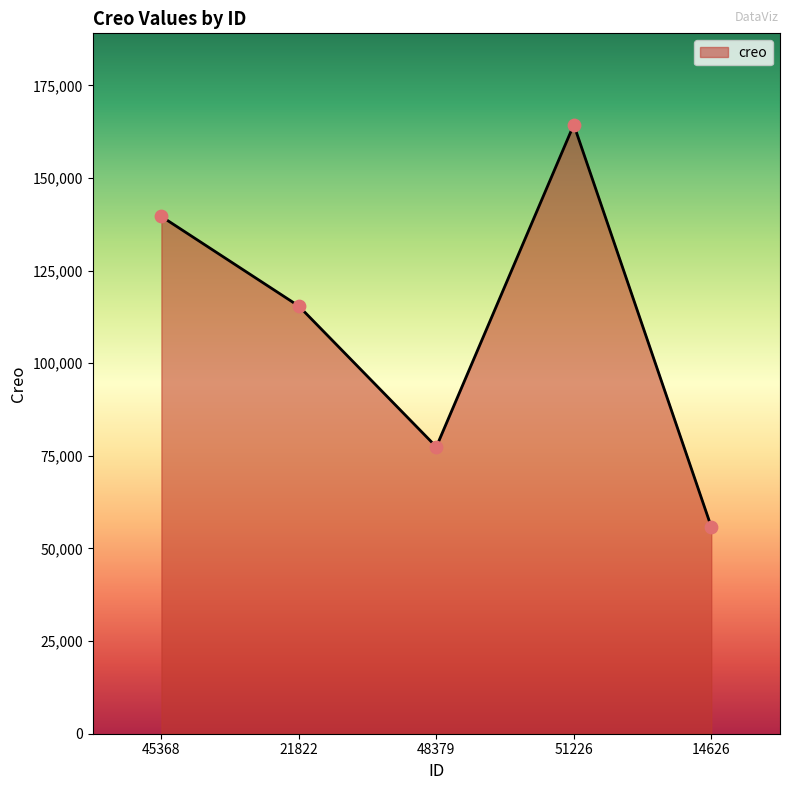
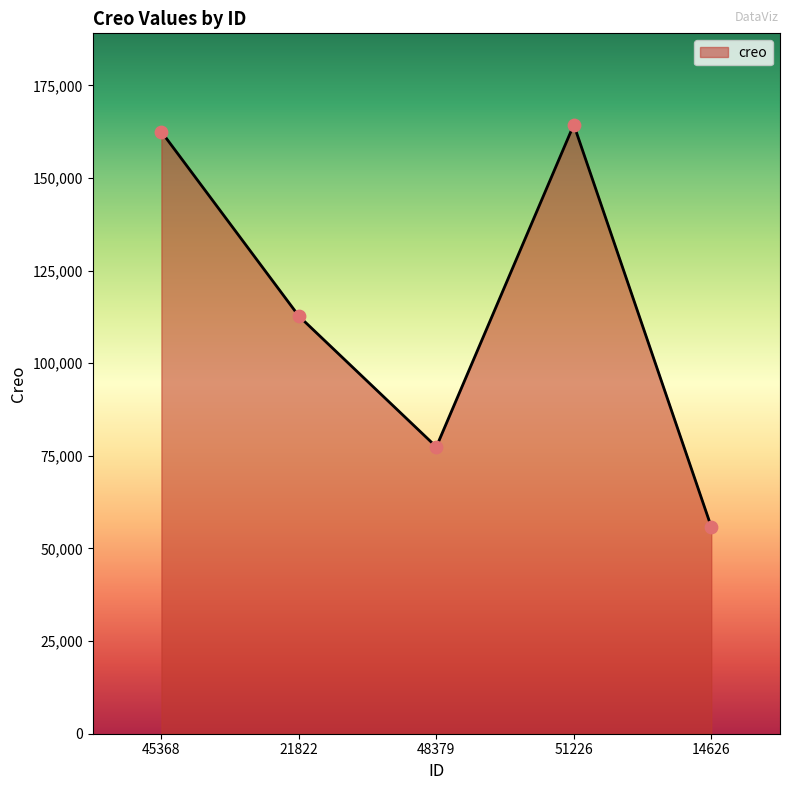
  {
-   "45368": "140,000",
-   "21822": "115,000",
+   "45368": "163,000",
+   "21822": "113,000",
    "48379": "77,000",
    "51226": "164,000",
    "14626": "56,000"
  }
